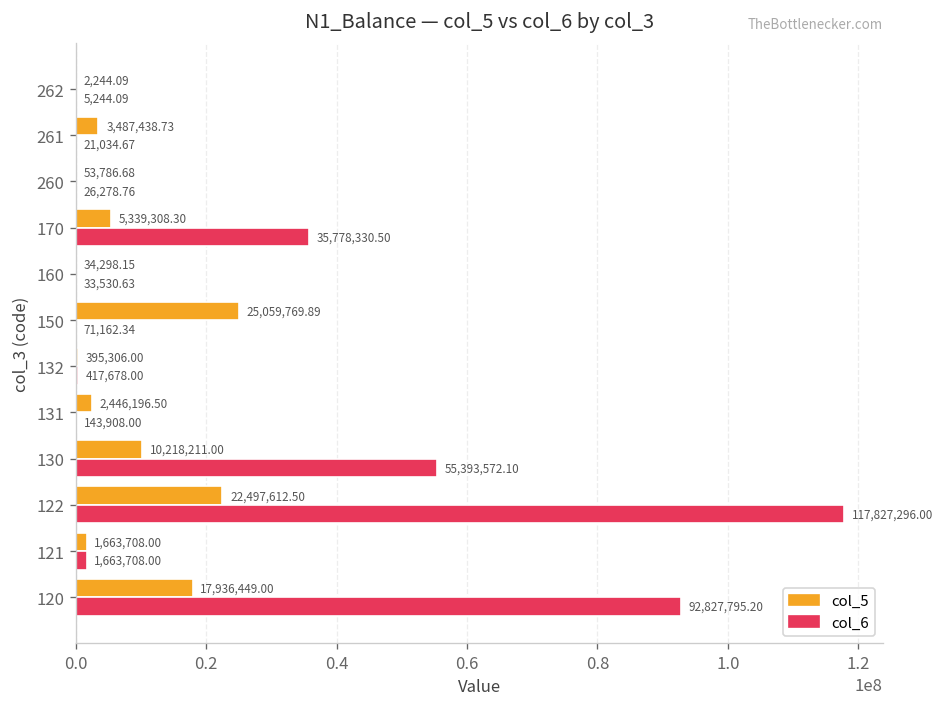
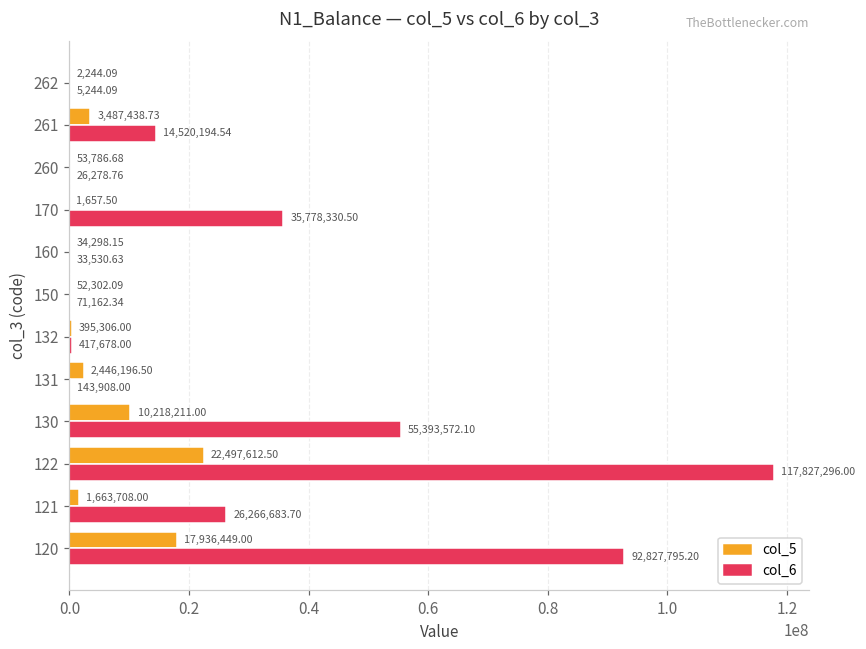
  {
    "col_5": {
      "262": "2,244.09",
      "261": "3,487,438.73",
      "260": "53,786.68",
-     "170": "5,339,308.30",
+     "170": "1,657.50",
      "160": "34,298.15",
-     "150": "25,059,769.89",
+     "150": "52,302.09",
      "132": "395,306.00",
      "131": "2,446,196.50",
      "130": "10,218,211.00",
      "122": "22,497,612.50",
      "121": "1,663,708.00",
      "120": "17,936,449.00"
    },
    "col_6": {
      "262": "5,244.09",
-     "261": "21,034.67",
+     "261": "14,520,194.54",
      "260": "26,278.76",
      "170": "35,778,330.50",
      "160": "33,530.63",
      "150": "71,162.34",
      "132": "417,678.00",
      "131": "143,908.00",
      "130": "55,393,572.10",
      "122": "117,827,296.00",
-     "121": "1,663,708.00",
+     "121": "26,266,683.70",
      "120": "92,827,795.20"
    }
  }
